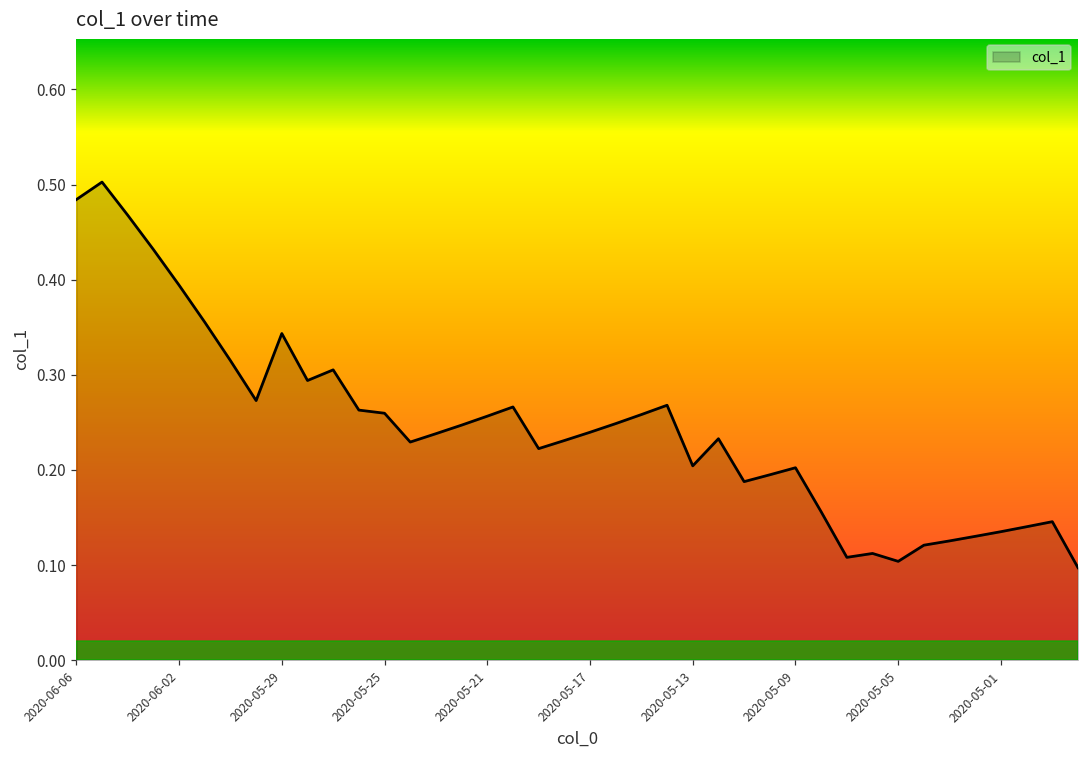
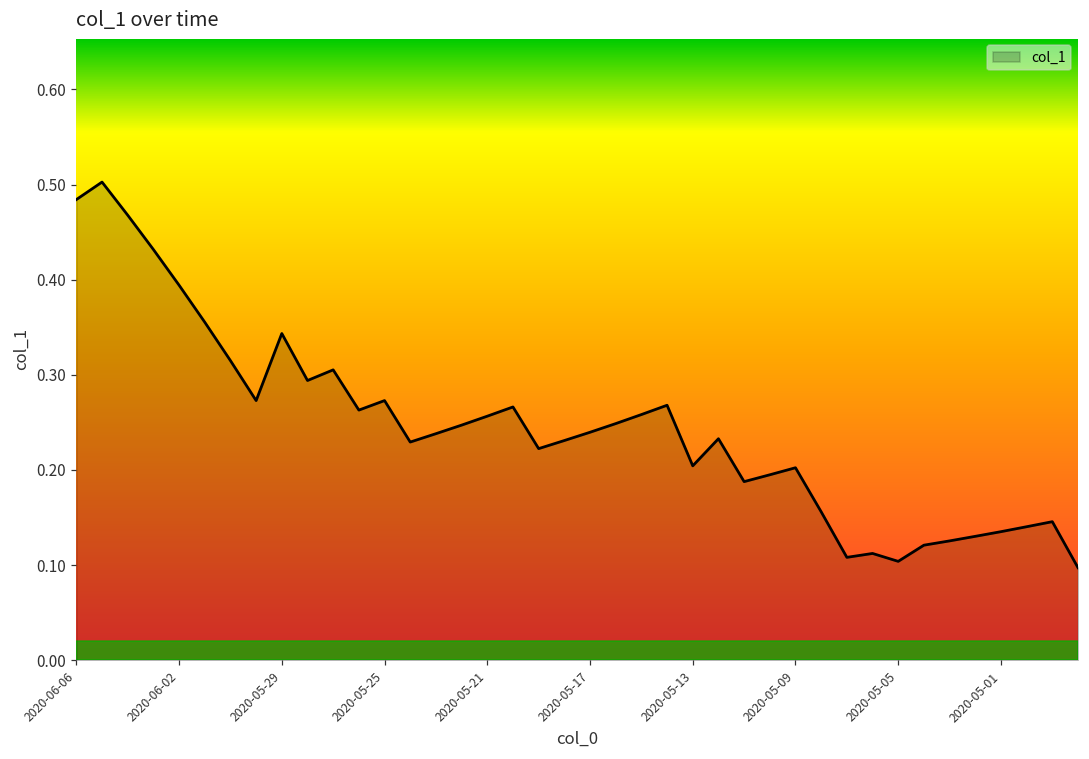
  {
    "2020-06-06": 0.48,
    "2020-06-02": 0.39,
    "2020-05-29": 0.34,
-   "2020-05-25": 0.26,
+   "2020-05-25": 0.27,
    "2020-05-21": 0.26,
    "2020-05-17": 0.24,
    "2020-05-13": 0.20,
    "2020-05-09": 0.20,
    "2020-05-05": 0.10,
    "2020-05-01": 0.14
  }
